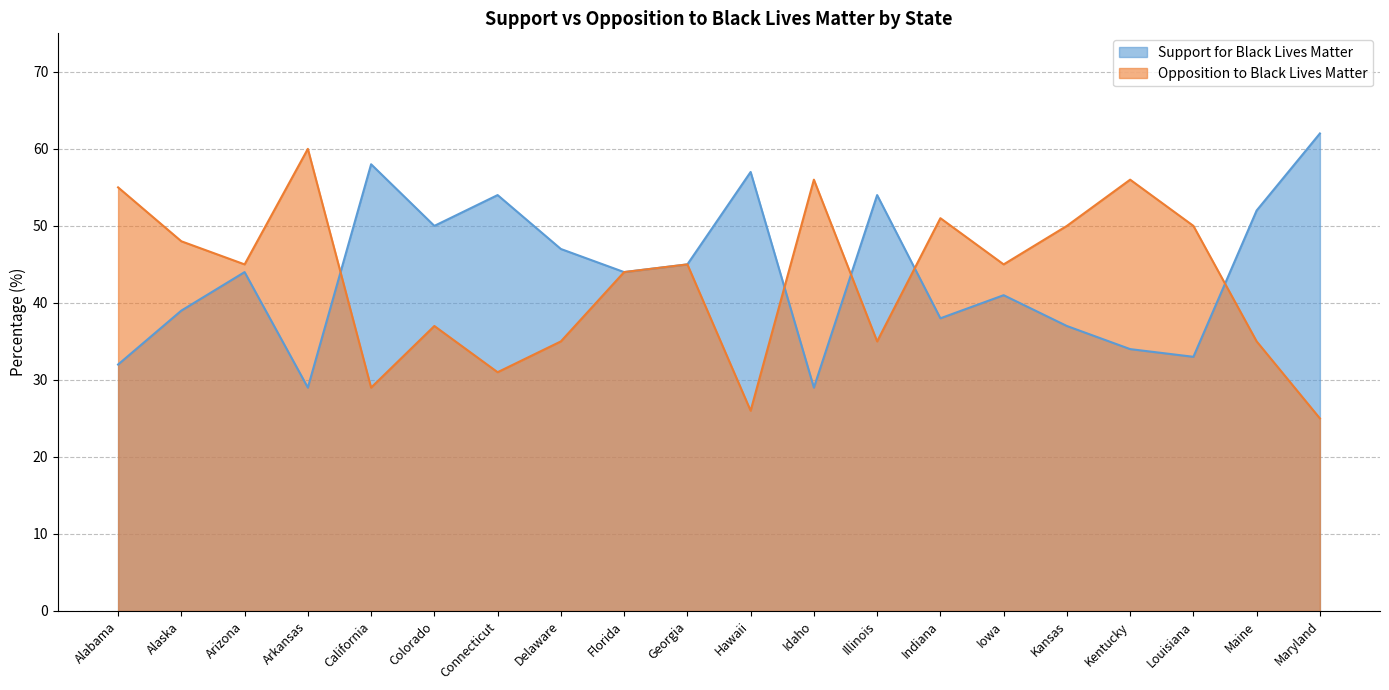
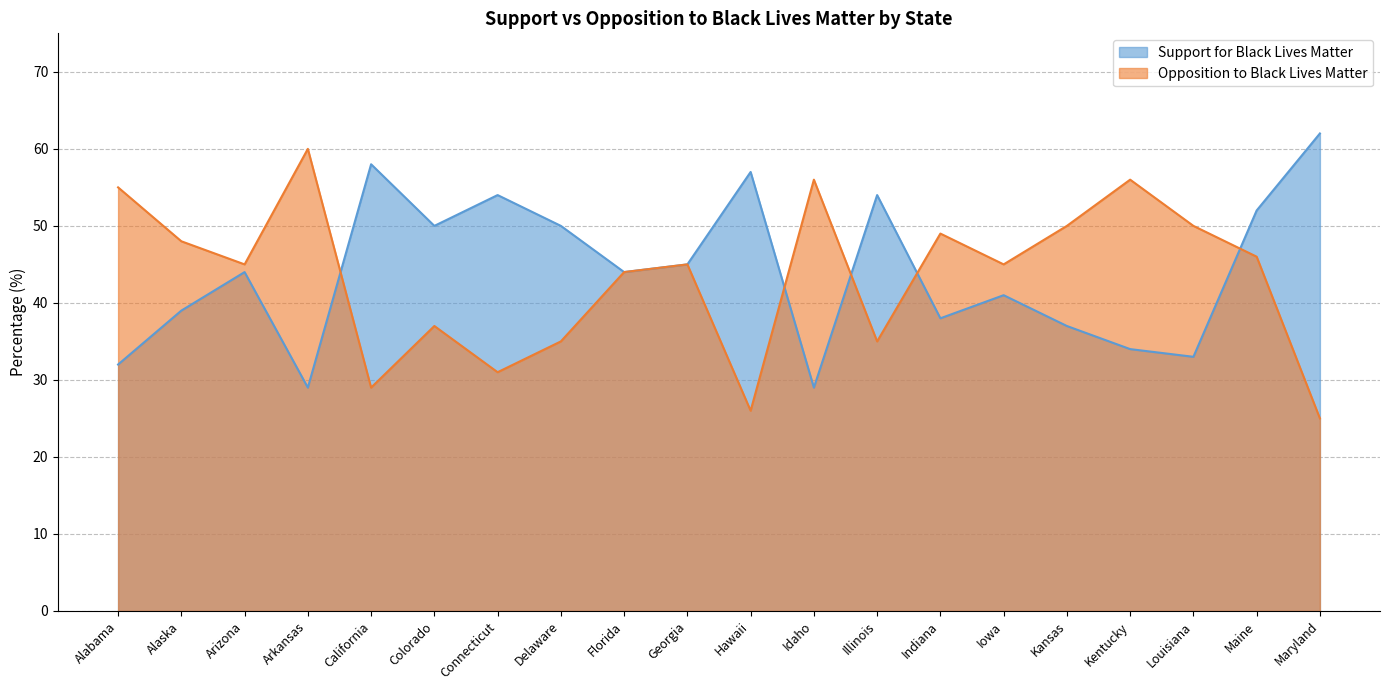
  {
    "Support for Black Lives Matter": {
      "Alabama": 32,
      "Alaska": 39,
      "Arizona": 44,
      "Arkansas": 29,
      "California": 58,
      "Colorado": 50,
      "Connecticut": 54,
-     "Delaware": 47,
+     "Delaware": 50,
      "Hawaii": 57,
      "Idaho": 29,
      "Illinois": 54,
      "Indiana": 38,
      "Iowa": 41,
      "Kansas": 37,
      "Kentucky": 34,
      "Louisiana": 33,
      "Maine": 52,
      "Maryland": 62
    },
    "Opposition to Black Lives Matter": {
      "Alabama": 55,
      "Alaska": 48,
      "Arizona": 45,
      "Arkansas": 60,
      "California": 29,
      "Colorado": 37,
      "Connecticut": 31,
      "Delaware": 35,
      "Hawaii": 26,
      "Idaho": 56,
      "Illinois": 35,
-     "Indiana": 51,
+     "Indiana": 49,
      "Iowa": 45,
      "Kansas": 50,
      "Kentucky": 56,
      "Louisiana": 50,
-     "Maine": 35,
+     "Maine": 46,
      "Maryland": 25
    }
  }
